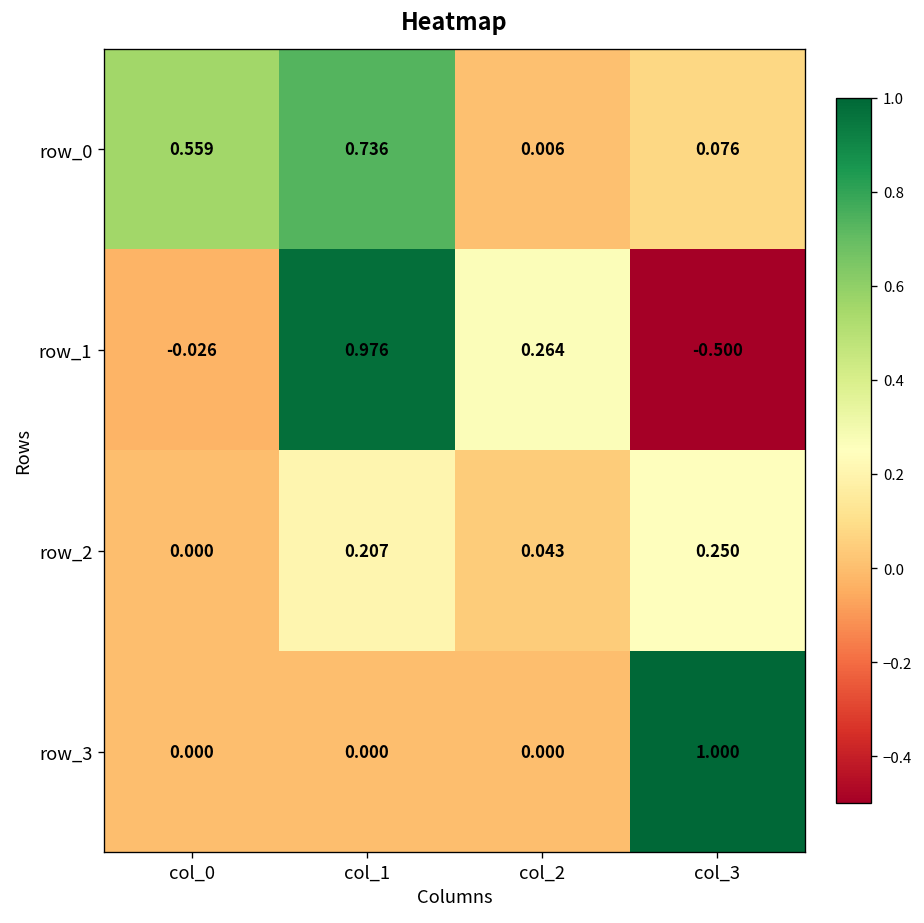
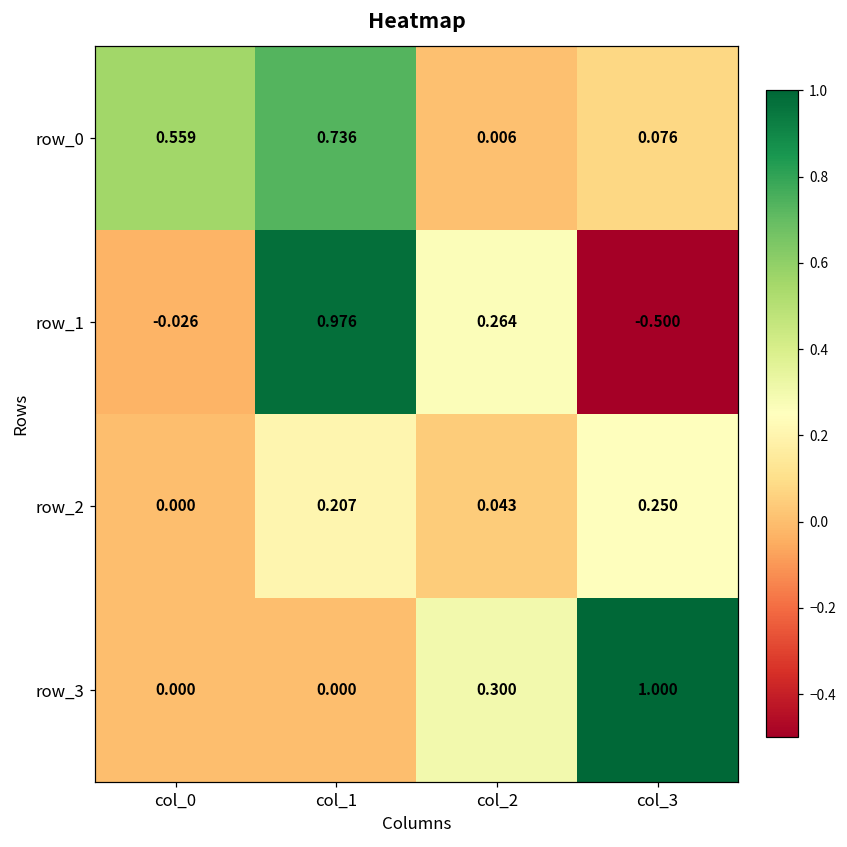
  {
    "row_0": {
      "col_0": 0.559,
      "col_1": 0.736,
      "col_2": 0.006,
      "col_3": 0.076
    },
    "row_1": {
      "col_0": -0.026,
      "col_1": 0.976,
      "col_2": 0.264,
      "col_3": -0.500
    },
    "row_2": {
      "col_0": 0.000,
      "col_1": 0.207,
      "col_2": 0.043,
      "col_3": 0.250
    },
    "row_3": {
      "col_0": 0.000,
      "col_1": 0.000,
-     "col_2": 0.000,
+     "col_2": 0.300,
      "col_3": 1.000
    }
  }
